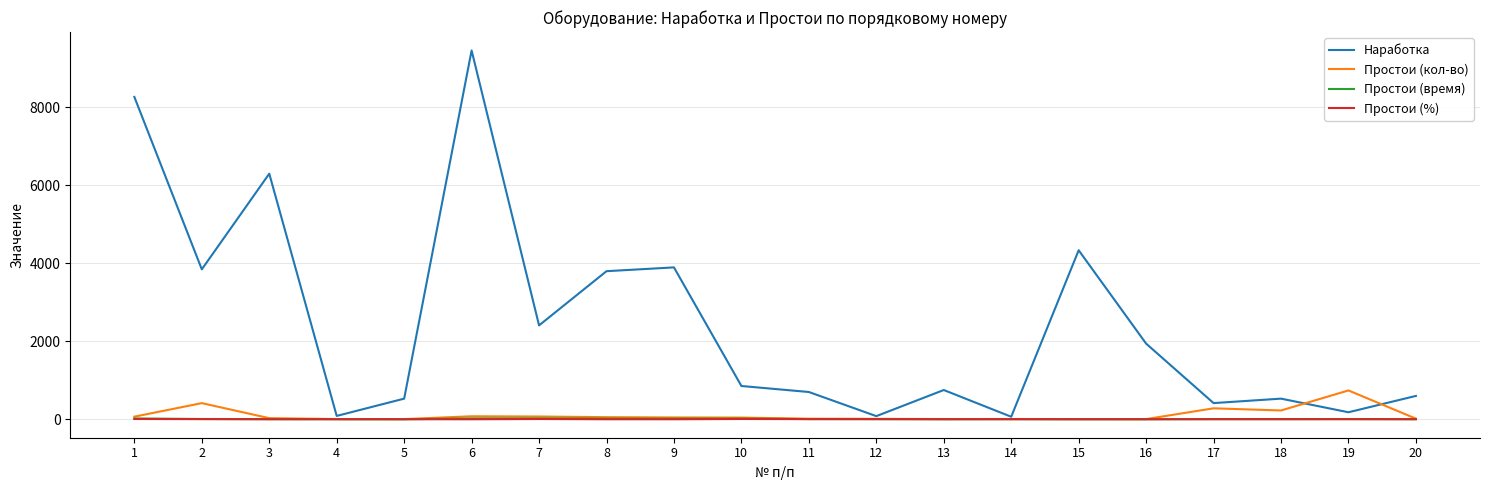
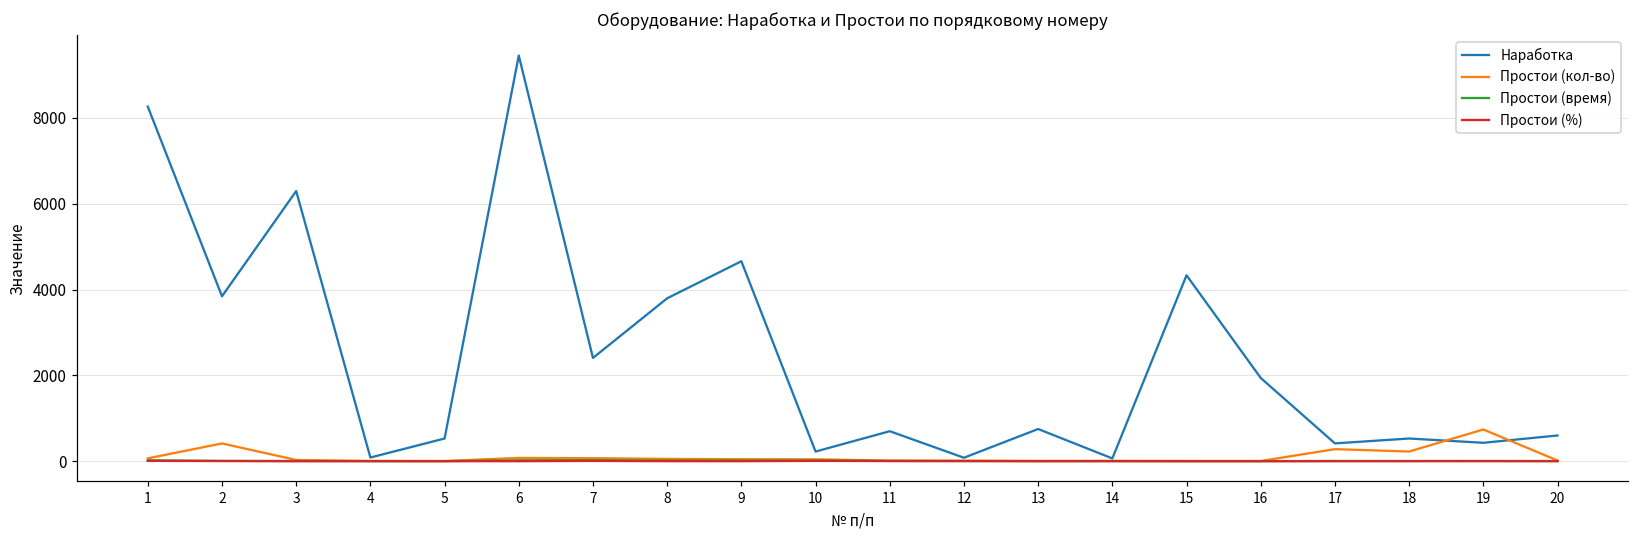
  {
    "Наработка": {
      "1": 8300,
      "2": 3800,
      "3": 6300,
      "4": 100,
      "5": 500,
      "6": 9500,
      "7": 2400,
      "8": 3800,
-     "9": 3900,
-     "10": 900,
+     "9": 4700,
+     "10": 200,
      "11": 700,
      "12": 100,
      "13": 800,
      "15": 4300,
      "16": 1900,
      "17": 400,
      "18": 500,
-     "19": 200,
+     "19": 400,
      "20": 600
    },
    "Простои (кол-во)": {
      "2": 400,
      "17": 300,
      "18": 200,
      "19": 700
    }
  }
